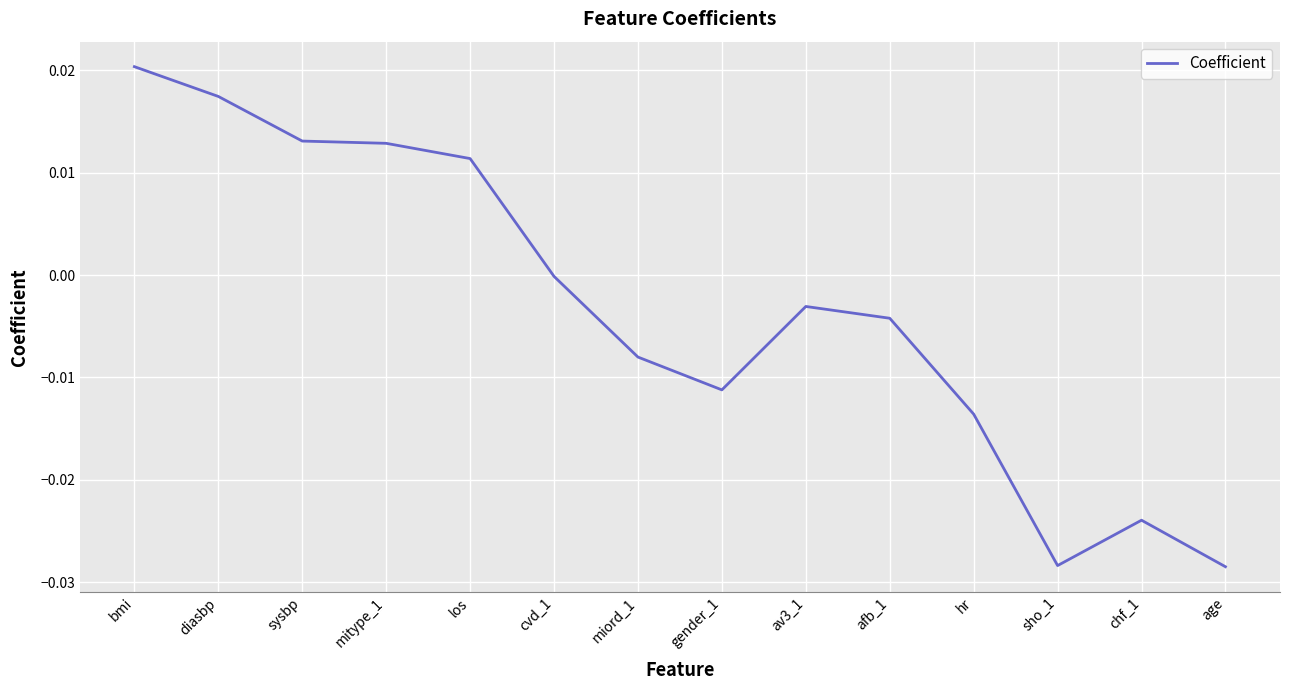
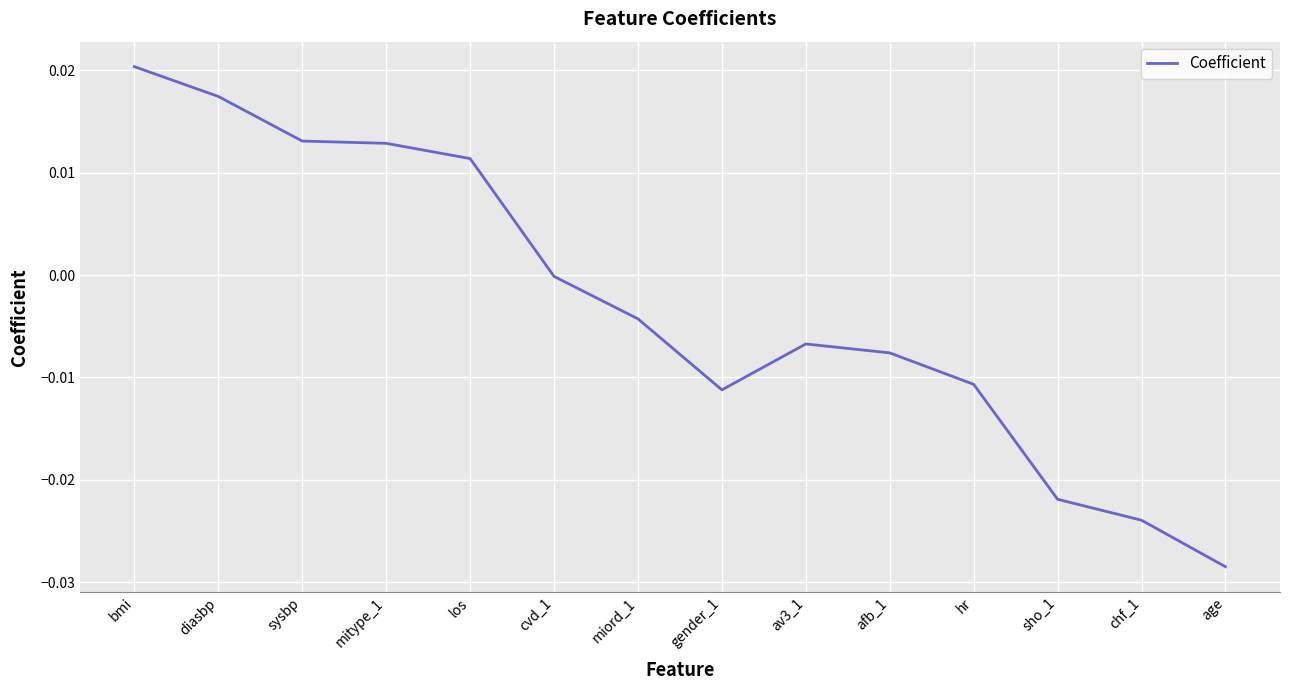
  {
    "bmi": 0.0204,
    "diasbp": 0.0174,
    "sysbp": 0.0131,
    "mitype_1": 0.0129,
    "los": 0.0114,
    "cvd_1": -0.0001,
-   "miord_1": -0.0080,
+   "miord_1": -0.0043,
    "gender_1": -0.0112,
-   "av3_1": -0.0031,
-   "afb_1": -0.0042,
-   "hr": -0.0136,
-   "sho_1": -0.0284,
+   "av3_1": -0.0067,
+   "afb_1": -0.0076,
+   "hr": -0.0107,
+   "sho_1": -0.0219,
    "chf_1": -0.0240,
    "age": -0.0285
  }
